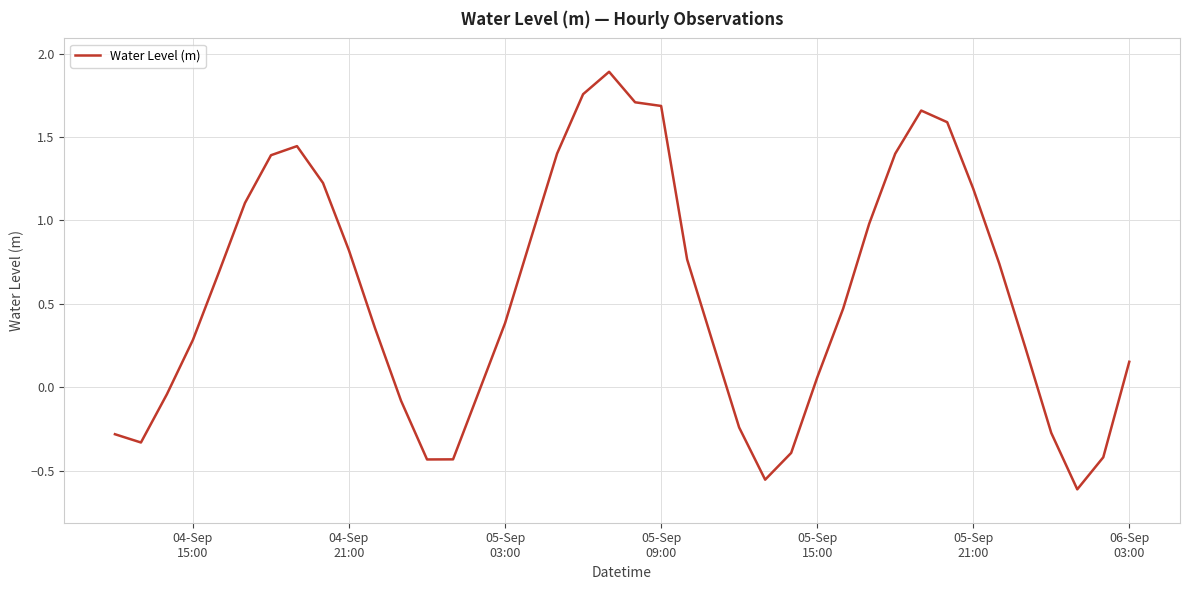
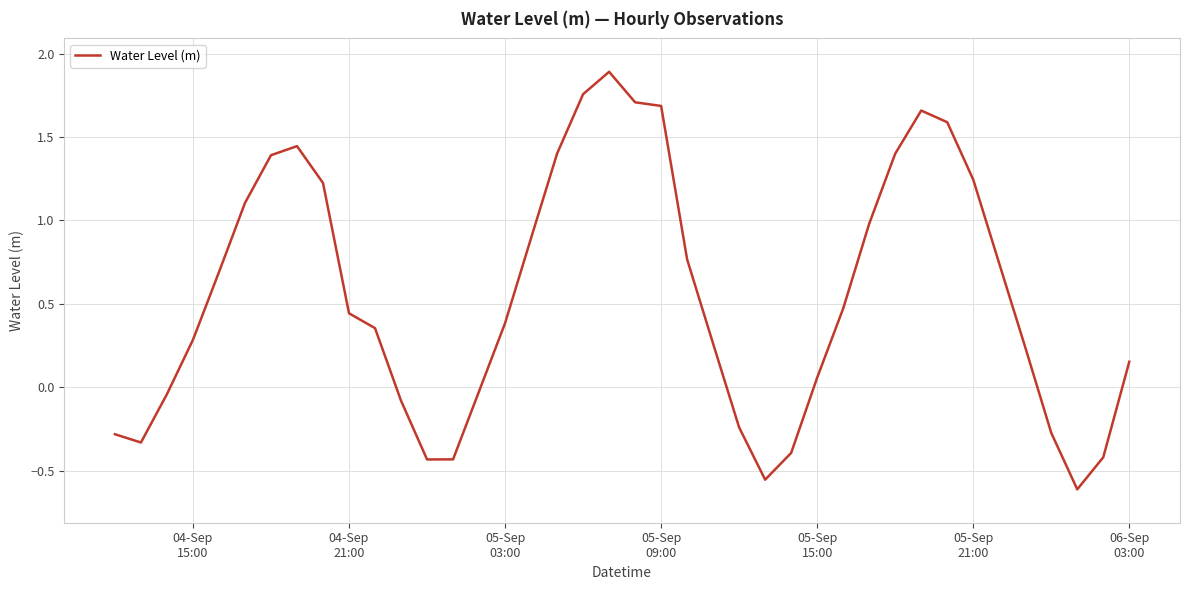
  {
    "04-Sep 15:00": 0.28,
-   "04-Sep 21:00": 0.82,
+   "04-Sep 21:00": 0.44,
    "05-Sep 03:00": 0.38,
    "05-Sep 09:00": 1.69,
    "05-Sep 15:00": 0.06,
-   "05-Sep 21:00": 1.19,
+   "05-Sep 21:00": 1.24,
    "06-Sep 03:00": 0.15
  }
